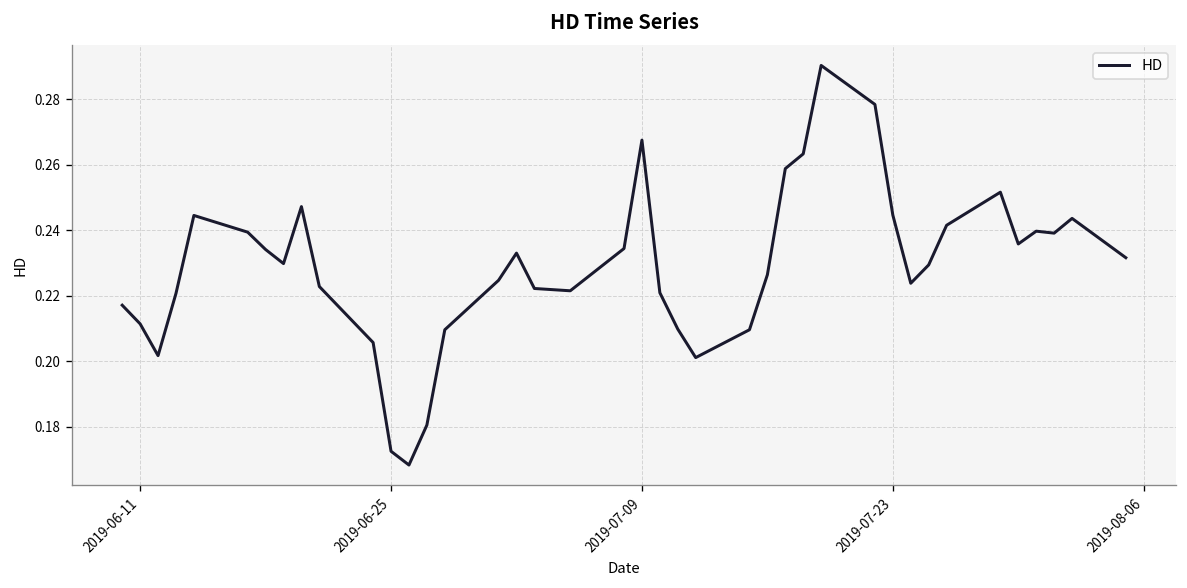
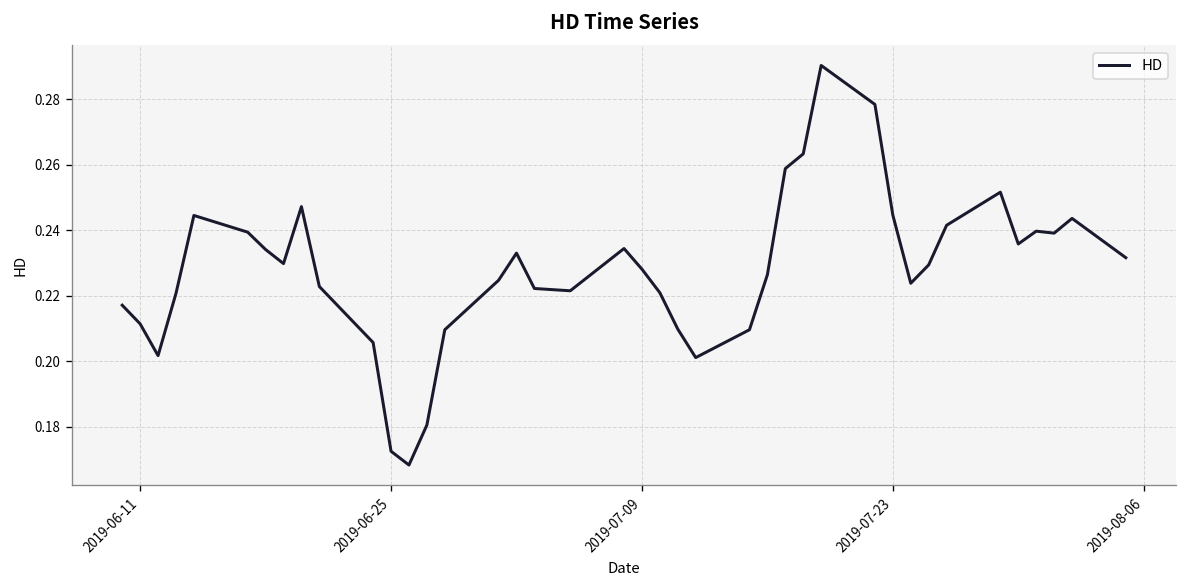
  {
    "2019-06-11": 0.211,
    "2019-06-25": 0.173,
-   "2019-07-09": 0.268,
+   "2019-07-09": 0.228,
    "2019-07-23": 0.245
  }
